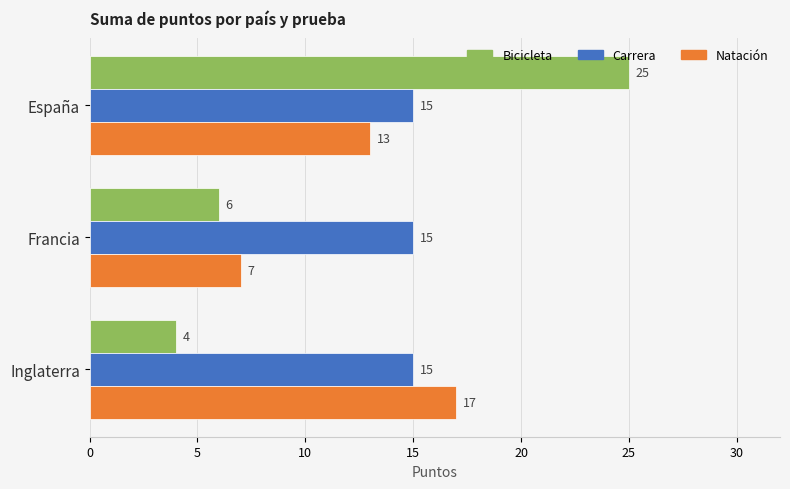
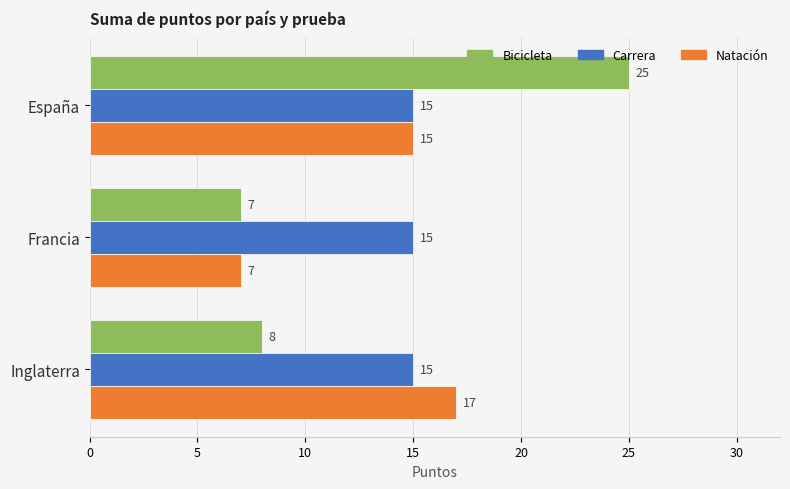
  {
    "Bicicleta": {
      "España": 25,
-     "Francia": 6,
-     "Inglaterra": 4
+     "Francia": 7,
+     "Inglaterra": 8
    },
    "Carrera": {
      "España": 15,
      "Francia": 15,
      "Inglaterra": 15
    },
    "Natación": {
-     "España": 13,
+     "España": 15,
      "Francia": 7,
      "Inglaterra": 17
    }
  }
